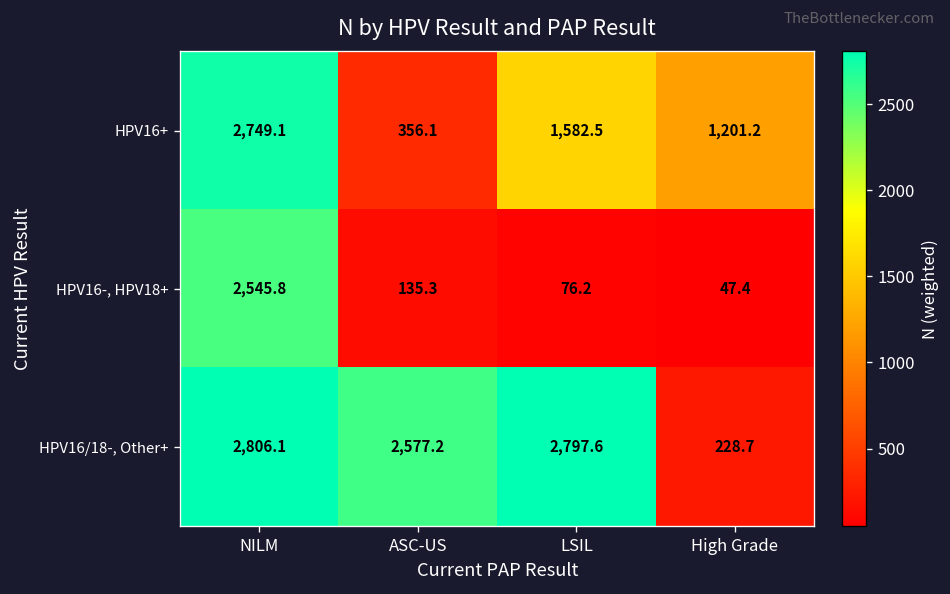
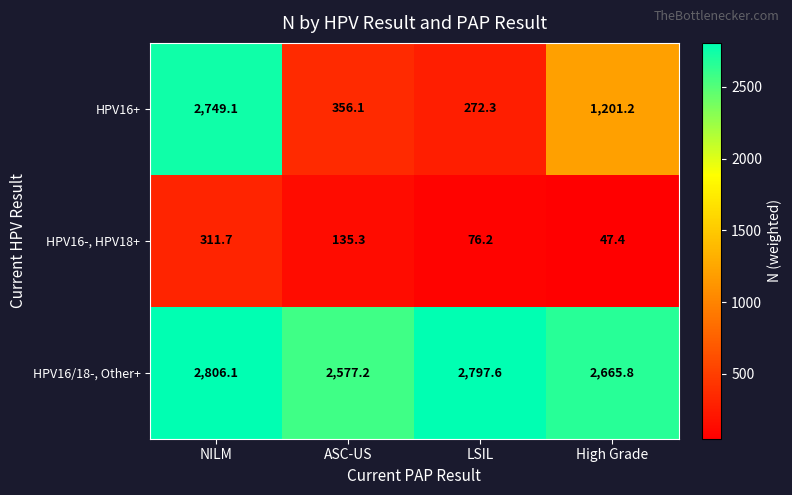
  {
    "HPV16+": {
      "NILM": "2,749.1",
      "ASC-US": "356.1",
-     "LSIL": "1,582.5",
+     "LSIL": "272.3",
      "High Grade": "1,201.2"
    },
    "HPV16-, HPV18+": {
-     "NILM": "2,545.8",
+     "NILM": "311.7",
      "ASC-US": "135.3",
      "LSIL": "76.2",
      "High Grade": "47.4"
    },
    "HPV16/18-, Other+": {
      "NILM": "2,806.1",
      "ASC-US": "2,577.2",
      "LSIL": "2,797.6",
-     "High Grade": "228.7"
+     "High Grade": "2,665.8"
    }
  }
